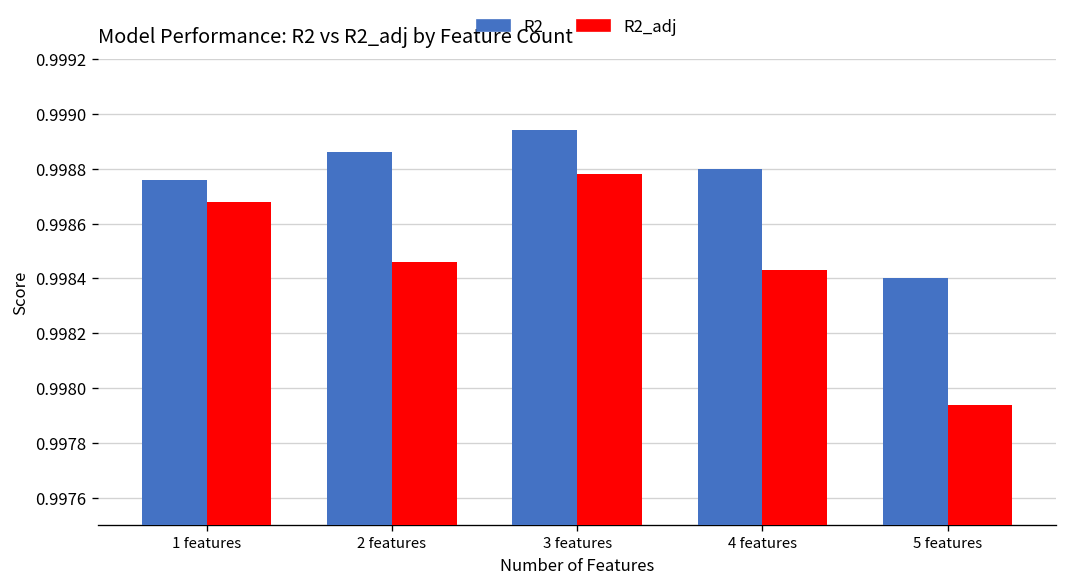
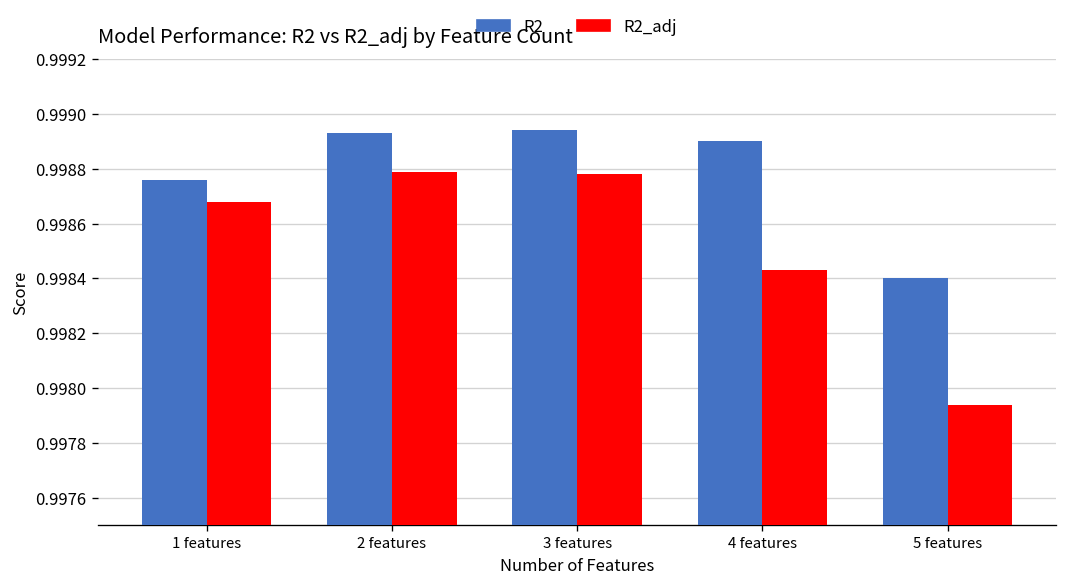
  {
    "R2": {
      "1 features": 0.99876,
-     "2 features": 0.99886,
+     "2 features": 0.99893,
      "3 features": 0.99894,
-     "4 features": 0.9988,
+     "4 features": 0.9989,
      "5 features": 0.99840
    },
    "R2_adj": {
      "1 features": 0.99868,
-     "2 features": 0.99846,
+     "2 features": 0.99879,
      "3 features": 0.99878,
      "4 features": 0.99843,
      "5 features": 0.99794
    }
  }
